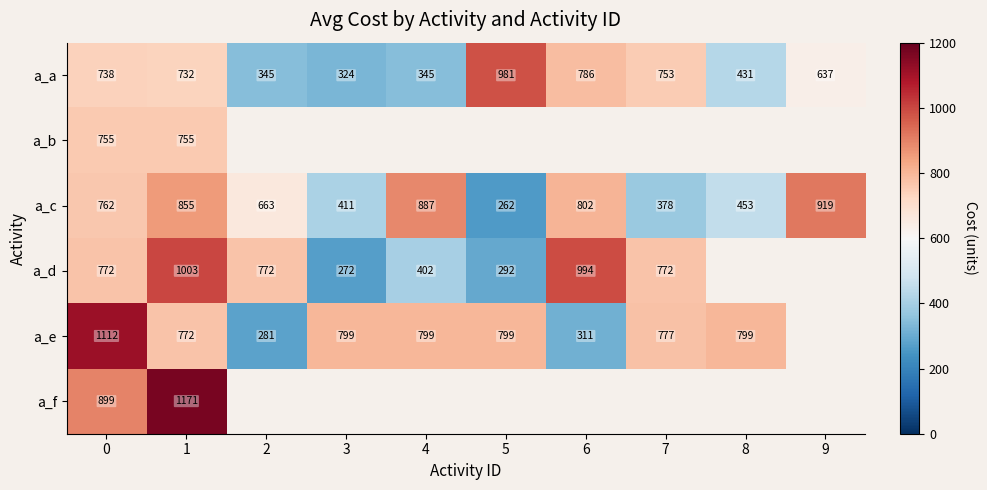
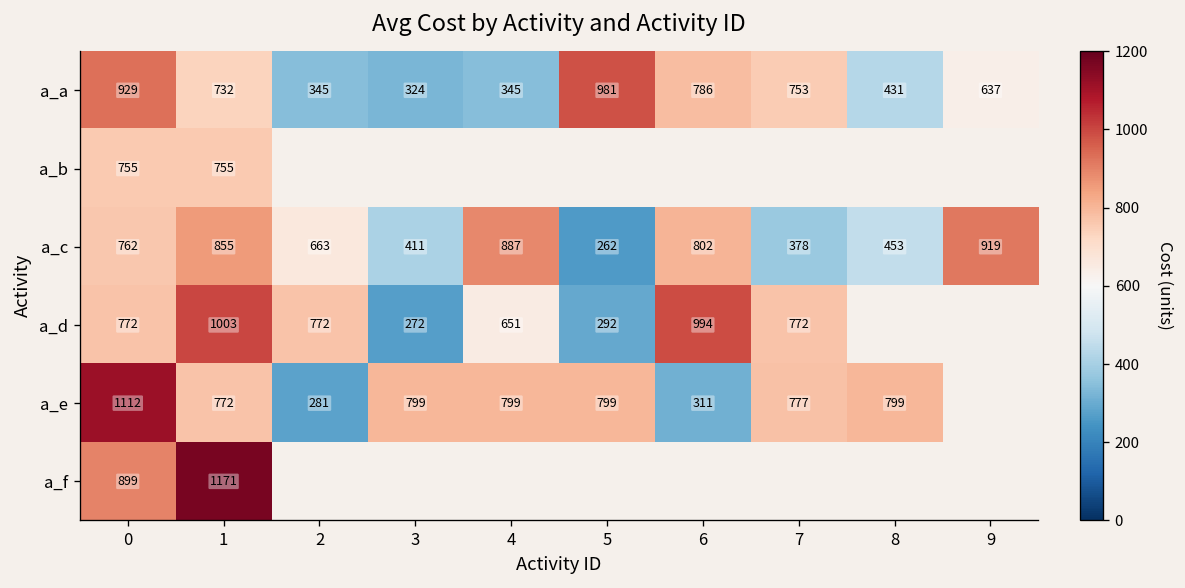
  {
    "a_a": {
-     "0": 738
+     "0": 929
    },
    "a_d": {
-     "4": 402
+     "4": 651
    }
  }
